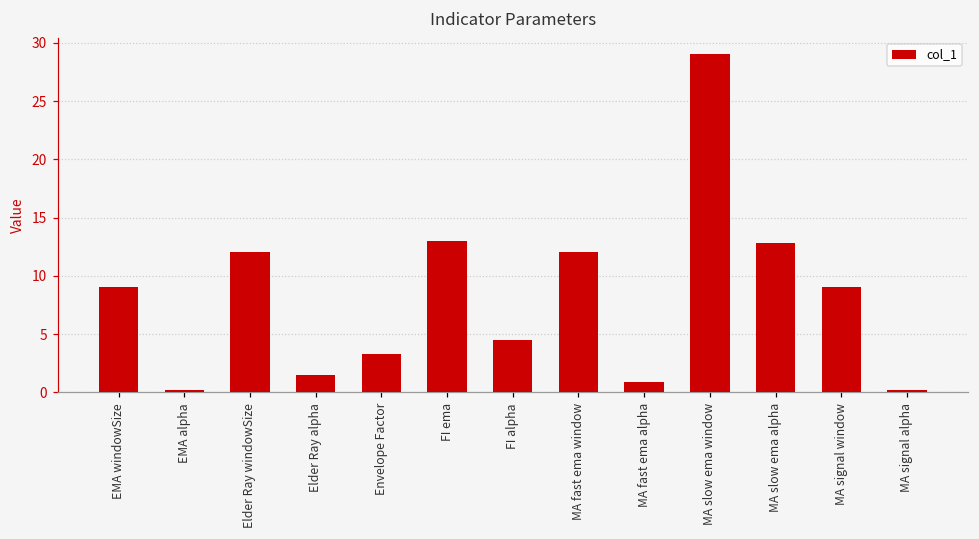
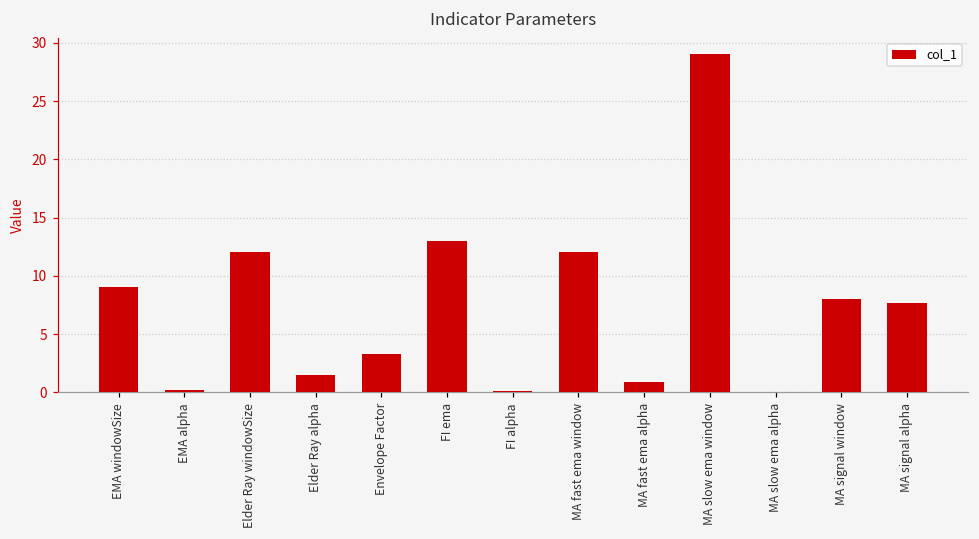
  {
    "EMA windowSize": 9.0,
    "Elder Ray windowSize": 12.0,
    "Elder Ray alpha": 1.5,
    "Envelope Factor": 3.3,
    "FI ema": 13.0,
-   "FI alpha": 4.5,
+   "FI alpha": 0.1,
    "MA fast ema window": 12.0,
    "MA fast ema alpha": 0.9,
    "MA slow ema window": 29.0,
-   "MA slow ema alpha": 12.8,
-   "MA signal window": 9,
-   "MA signal alpha": 0.2
+   "MA slow ema alpha": 0.1,
+   "MA signal window": 8,
+   "MA signal alpha": 7.7
  }
